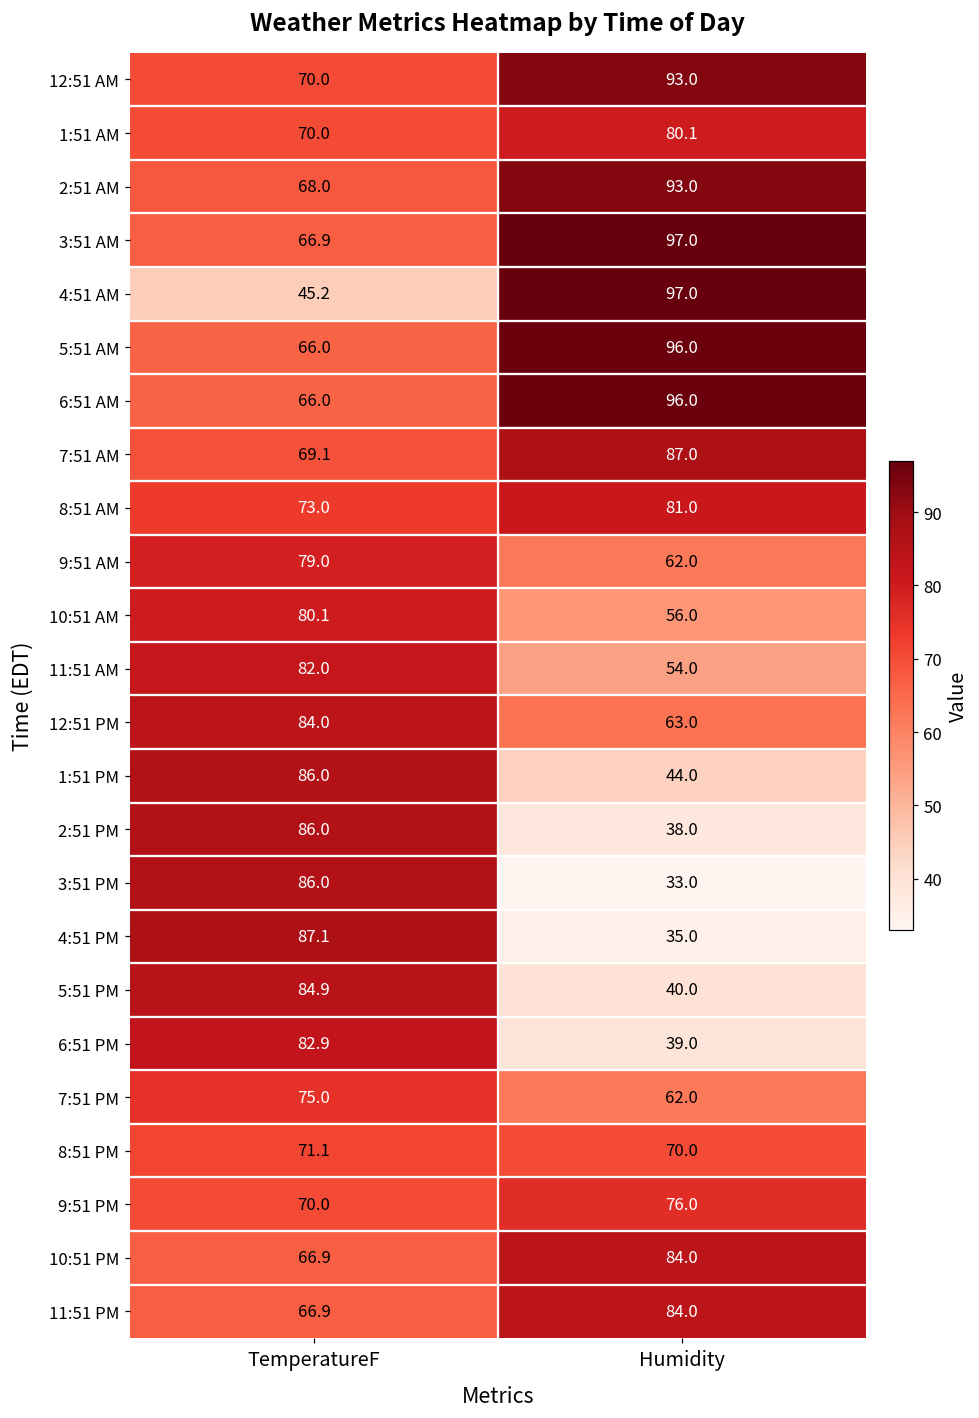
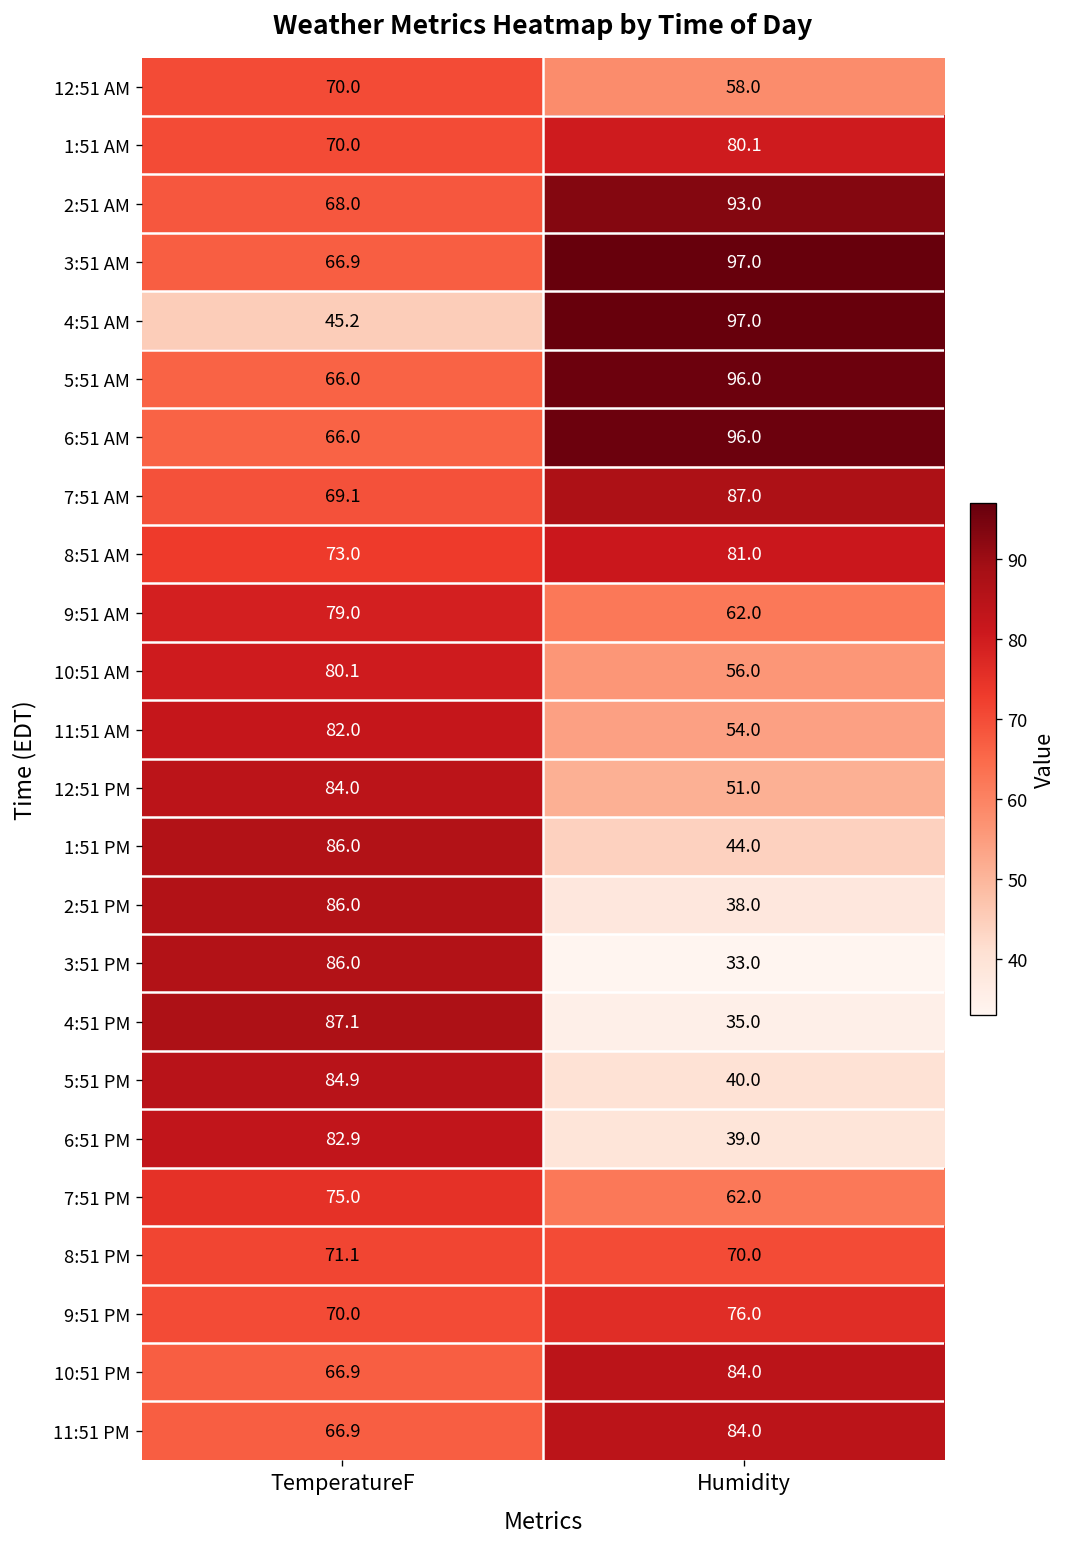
  {
    "12:51 AM": {
      "TemperatureF": 70.0,
-     "Humidity": 93.0
+     "Humidity": 58.0
    },
    "1:51 AM": {
      "TemperatureF": 70.0,
      "Humidity": 80.1
    },
    "2:51 AM": {
      "TemperatureF": 68.0,
      "Humidity": 93.0
    },
    "3:51 AM": {
      "TemperatureF": 66.9,
      "Humidity": 97.0
    },
    "4:51 AM": {
      "TemperatureF": 45.2,
      "Humidity": 97.0
    },
    "5:51 AM": {
      "TemperatureF": 66.0,
      "Humidity": 96.0
    },
    "6:51 AM": {
      "TemperatureF": 66.0,
      "Humidity": 96.0
    },
    "7:51 AM": {
      "TemperatureF": 69.1,
      "Humidity": 87.0
    },
    "8:51 AM": {
      "TemperatureF": 73.0,
      "Humidity": 81.0
    },
    "9:51 AM": {
      "TemperatureF": 79.0,
      "Humidity": 62.0
    },
    "10:51 AM": {
      "TemperatureF": 80.1,
      "Humidity": 56.0
    },
    "11:51 AM": {
      "TemperatureF": 82.0,
      "Humidity": 54.0
    },
    "12:51 PM": {
      "TemperatureF": 84.0,
-     "Humidity": 63.0
+     "Humidity": 51.0
    },
    "1:51 PM": {
      "TemperatureF": 86.0,
      "Humidity": 44.0
    },
    "2:51 PM": {
      "TemperatureF": 86.0,
      "Humidity": 38.0
    },
    "3:51 PM": {
      "TemperatureF": 86.0,
      "Humidity": 33.0
    },
    "4:51 PM": {
      "TemperatureF": 87.1,
      "Humidity": 35.0
    },
    "5:51 PM": {
      "TemperatureF": 84.9,
      "Humidity": 40.0
    },
    "6:51 PM": {
      "TemperatureF": 82.9,
      "Humidity": 39.0
    },
    "7:51 PM": {
      "TemperatureF": 75.0,
      "Humidity": 62.0
    },
    "8:51 PM": {
      "TemperatureF": 71.1,
      "Humidity": 70.0
    },
    "9:51 PM": {
      "TemperatureF": 70.0,
      "Humidity": 76.0
    },
    "10:51 PM": {
      "TemperatureF": 66.9,
      "Humidity": 84.0
    },
    "11:51 PM": {
      "TemperatureF": 66.9,
      "Humidity": 84.0
    }
  }
